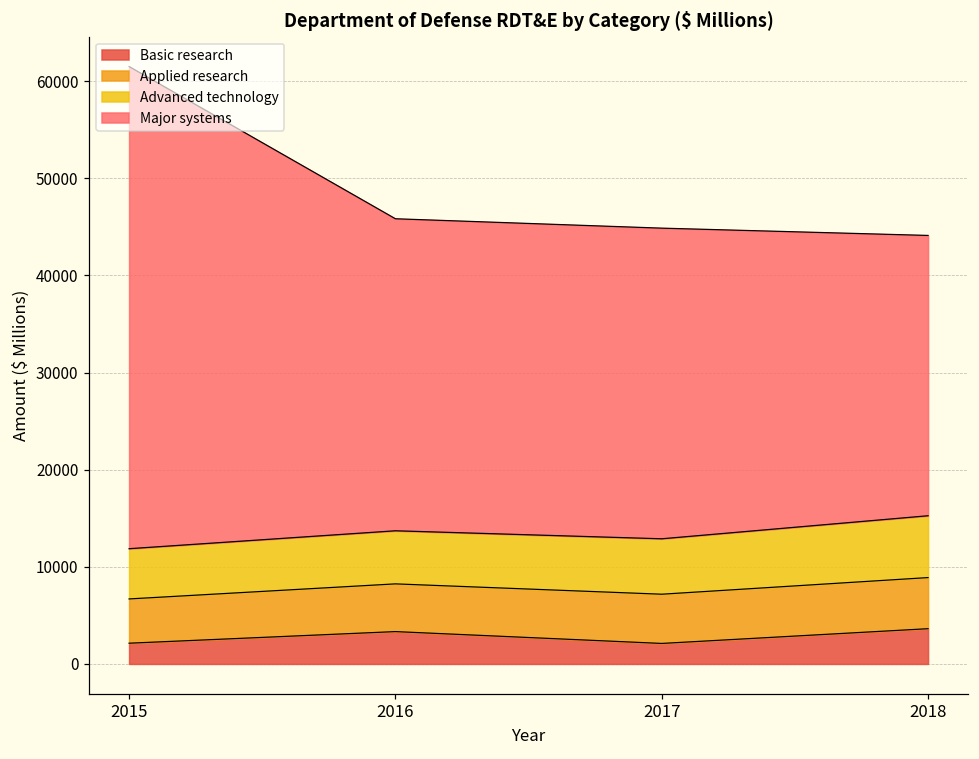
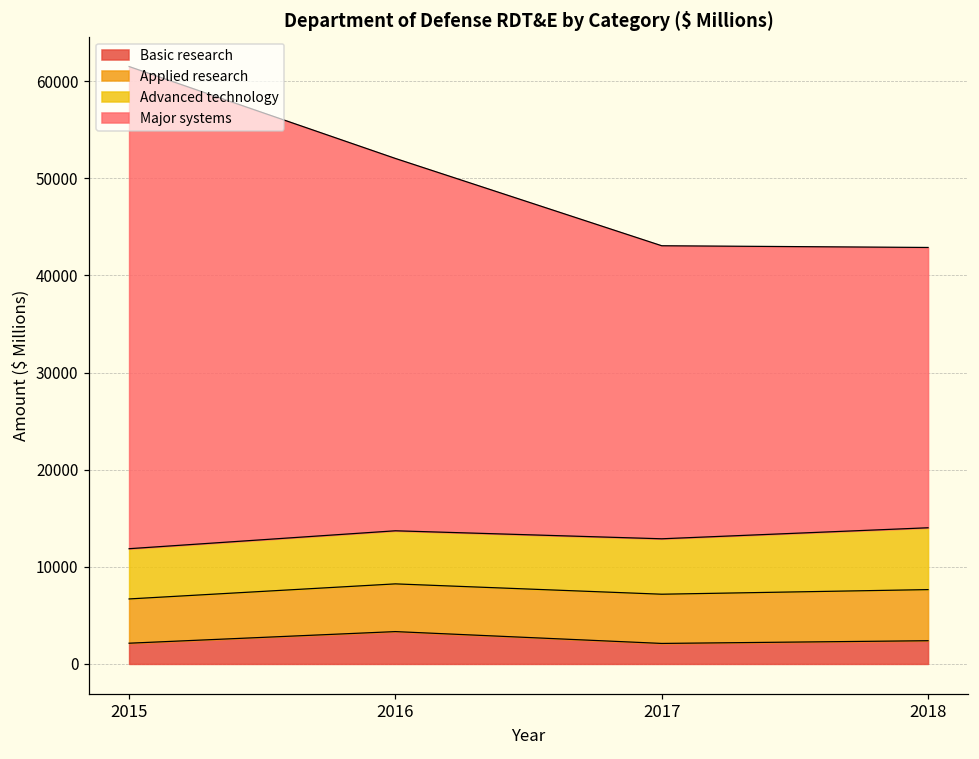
  {
    "Basic research": {
      "2015": 2000,
      "2016": 3000,
      "2017": 2000,
-     "2018": 4000
+     "2018": 2000
    },
    "Major systems": {
-     "2016": 32000,
-     "2017": 32000,
+     "2016": 38000,
+     "2017": 30000,
      "2018": 29000
    }
  }
